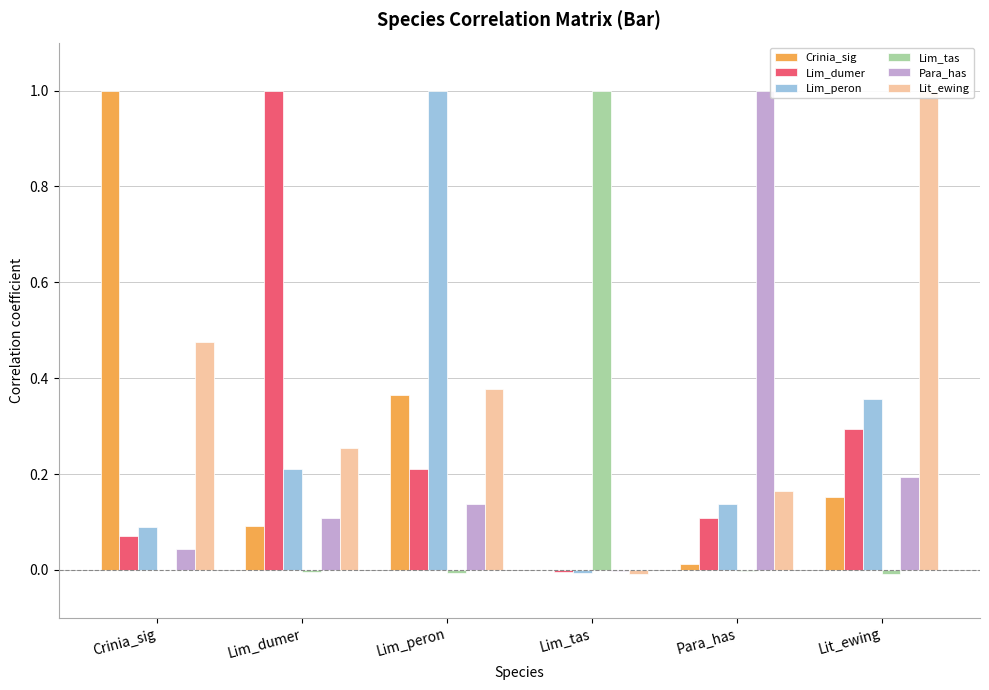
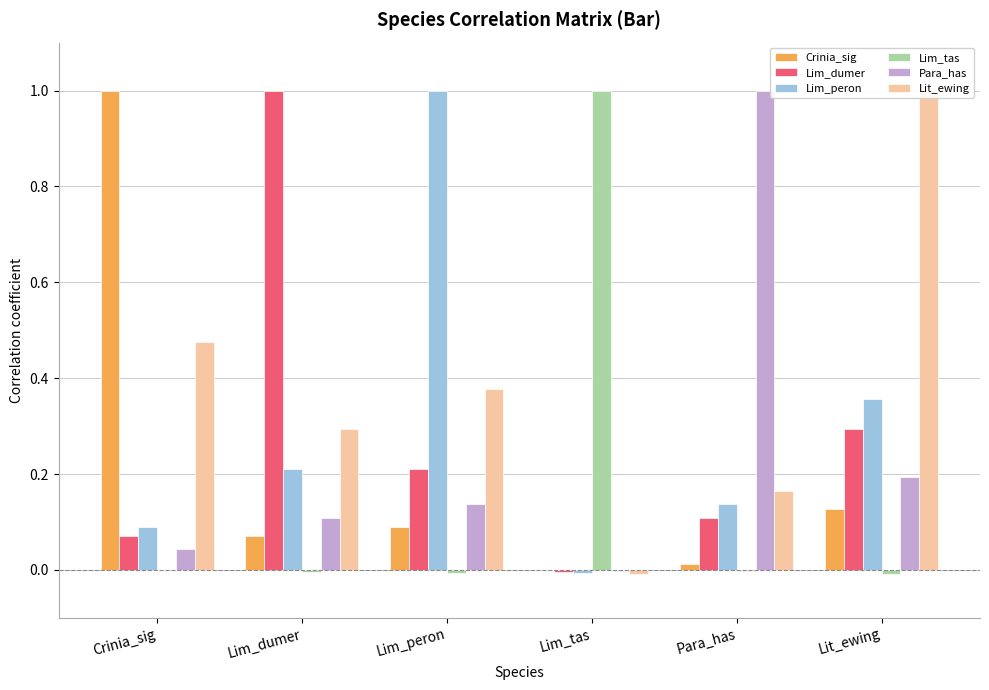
  {
    "Crinia_sig": {
      "Crinia_sig": 1.00,
-     "Lim_dumer": 0.09,
-     "Lim_peron": 0.36,
+     "Lim_dumer": 0.07,
+     "Lim_peron": 0.09,
      "Para_has": 0.01,
-     "Lit_ewing": 0.15
+     "Lit_ewing": 0.13
    },
    "Lim_dumer": {
      "Crinia_sig": 0.07,
      "Lim_dumer": 1.00,
      "Lim_peron": 0.21,
      "Para_has": 0.11,
      "Lit_ewing": 0.29
    },
    "Lim_tas": {
      "Lim_peron": -0.01,
      "Lim_tas": 1.00,
      "Lit_ewing": -0.01
    },
    "Lit_ewing": {
      "Crinia_sig": 0.47,
-     "Lim_dumer": 0.25,
+     "Lim_dumer": 0.29,
      "Lim_peron": 0.38,
      "Lim_tas": -0.01,
      "Para_has": 0.16
    }
  }
